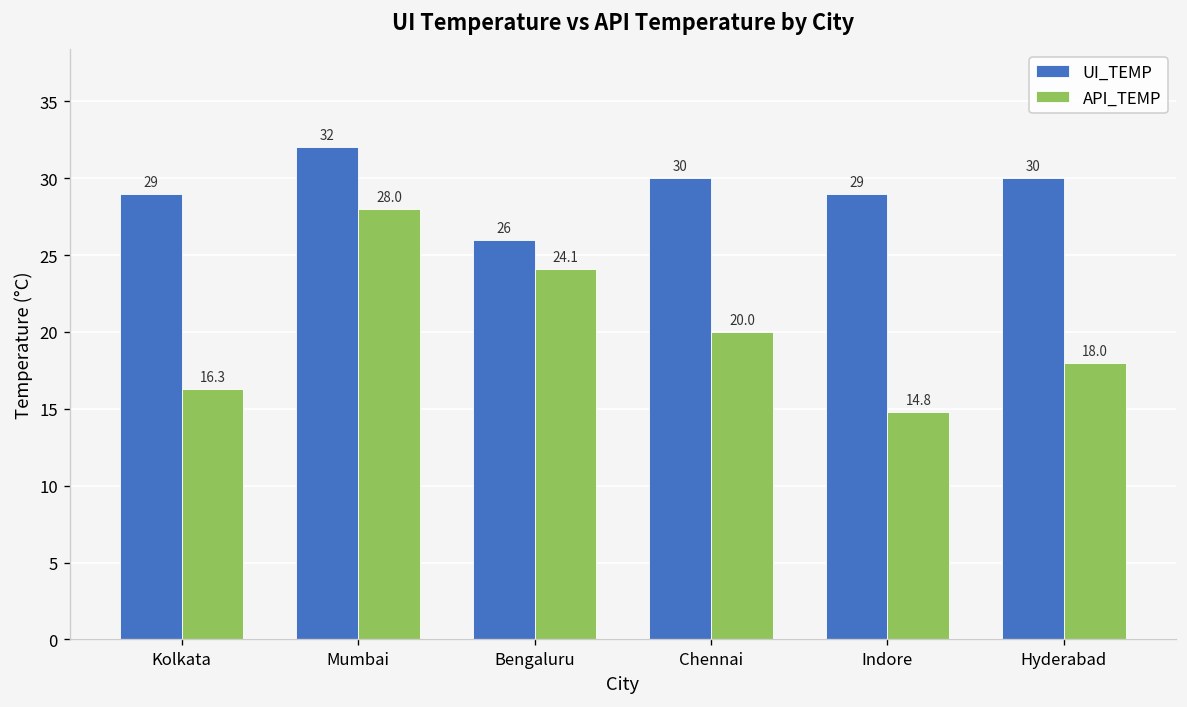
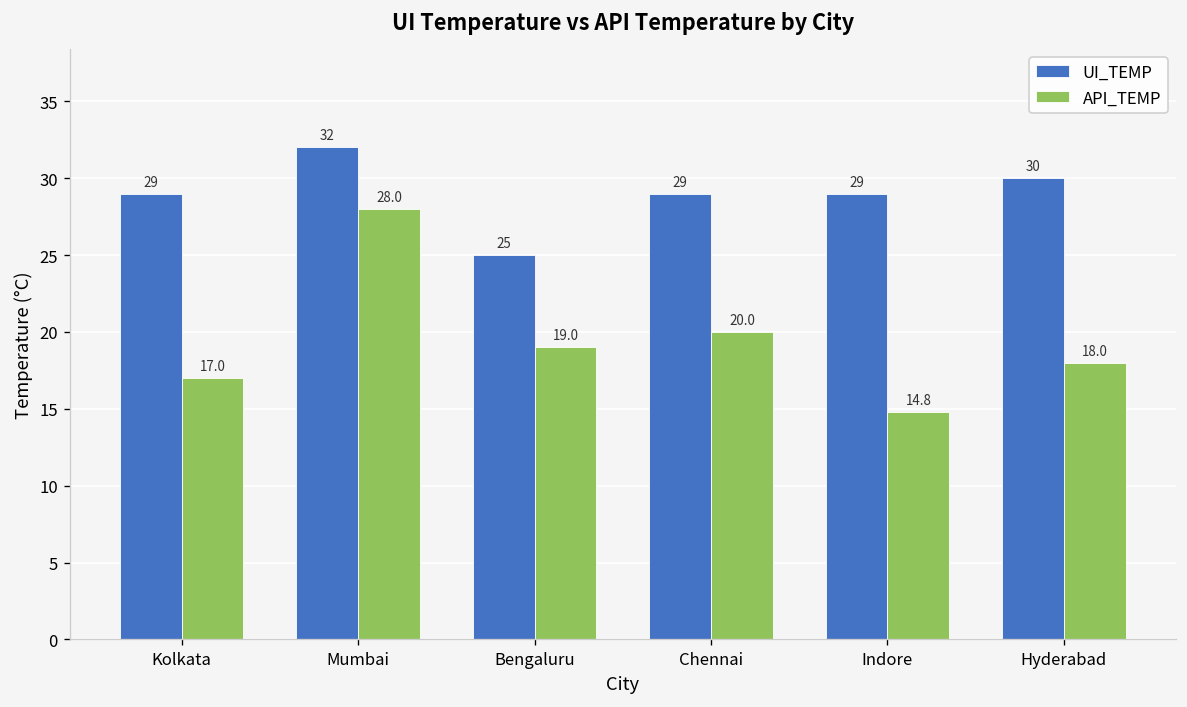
  {
    "UI_TEMP": {
      "Kolkata": 29,
      "Mumbai": 32,
-     "Bengaluru": 26,
-     "Chennai": 30,
+     "Bengaluru": 25,
+     "Chennai": 29,
      "Indore": 29,
      "Hyderabad": 30
    },
    "API_TEMP": {
-     "Kolkata": 16.3,
+     "Kolkata": 17.0,
      "Mumbai": 28.0,
-     "Bengaluru": 24.1,
+     "Bengaluru": 19.0,
      "Chennai": 20.0,
      "Indore": 14.8,
      "Hyderabad": 18.0
    }
  }
